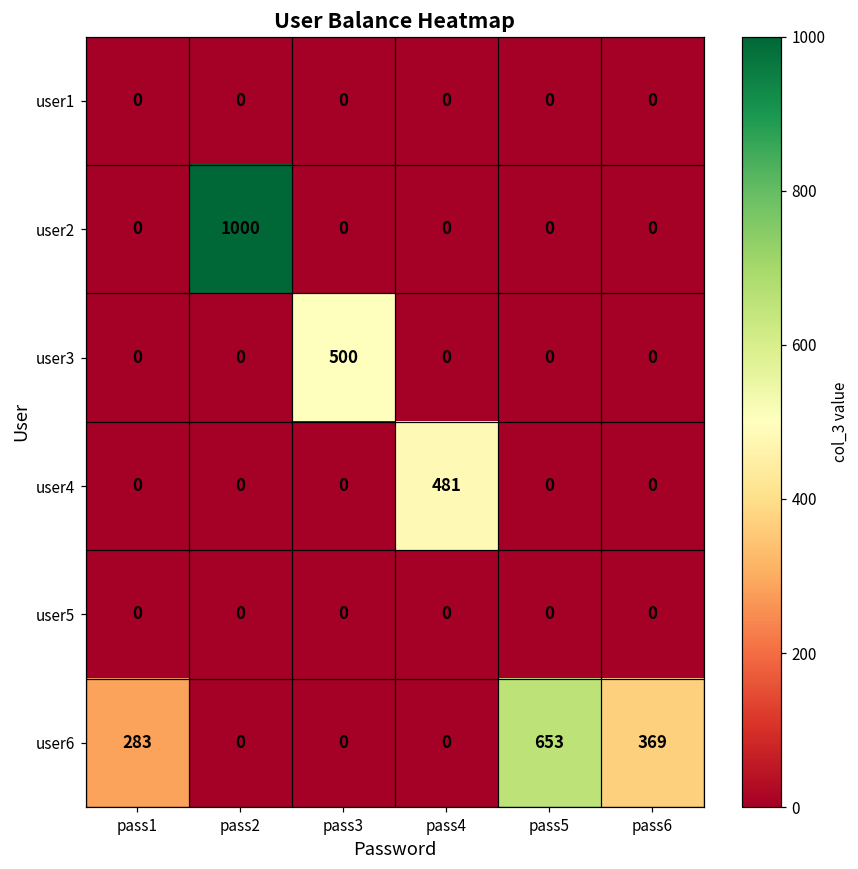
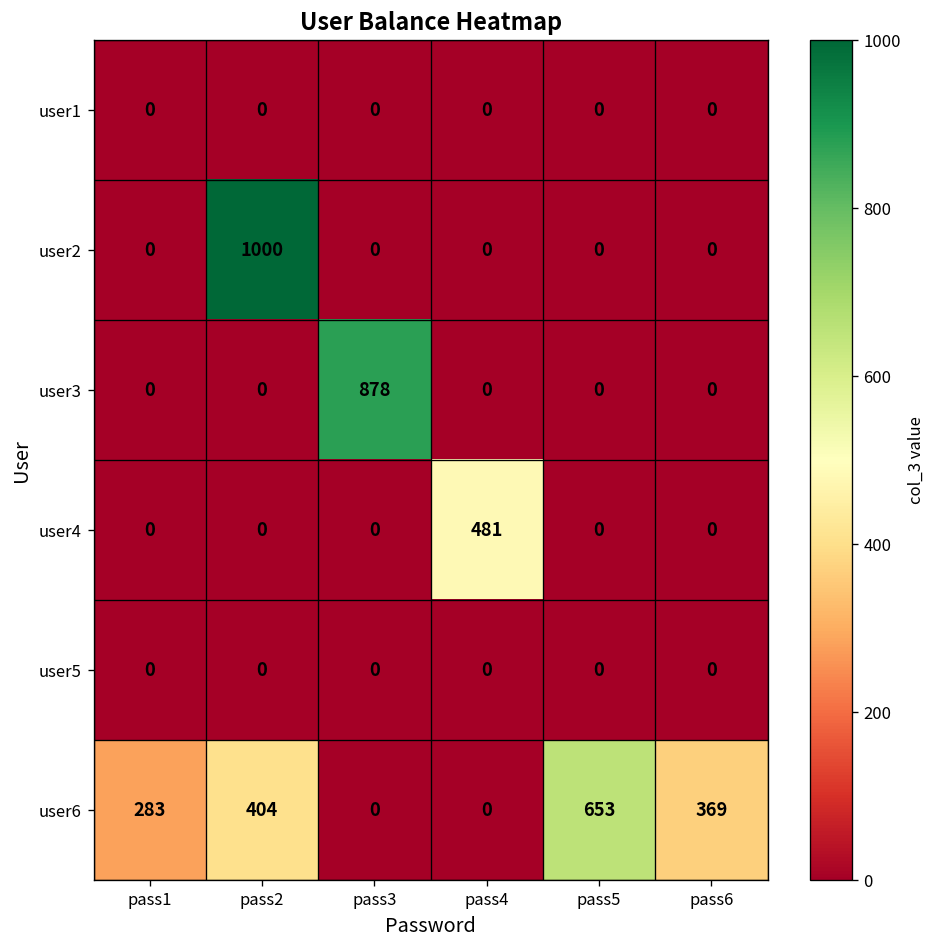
  {
    "user1": {
      "pass1": 0,
      "pass2": 0,
      "pass3": 0,
      "pass4": 0,
      "pass5": 0,
      "pass6": 0
    },
    "user2": {
      "pass1": 0,
      "pass2": 1000,
      "pass3": 0,
      "pass4": 0,
      "pass5": 0,
      "pass6": 0
    },
    "user3": {
      "pass1": 0,
      "pass2": 0,
-     "pass3": 500,
+     "pass3": 878,
      "pass4": 0,
      "pass5": 0,
      "pass6": 0
    },
    "user4": {
      "pass1": 0,
      "pass2": 0,
      "pass3": 0,
      "pass4": 481,
      "pass5": 0,
      "pass6": 0
    },
    "user5": {
      "pass1": 0,
      "pass2": 0,
      "pass3": 0,
      "pass4": 0,
      "pass5": 0,
      "pass6": 0
    },
    "user6": {
      "pass1": 283,
-     "pass2": 0,
+     "pass2": 404,
      "pass3": 0,
      "pass4": 0,
      "pass5": 653,
      "pass6": 369
    }
  }
